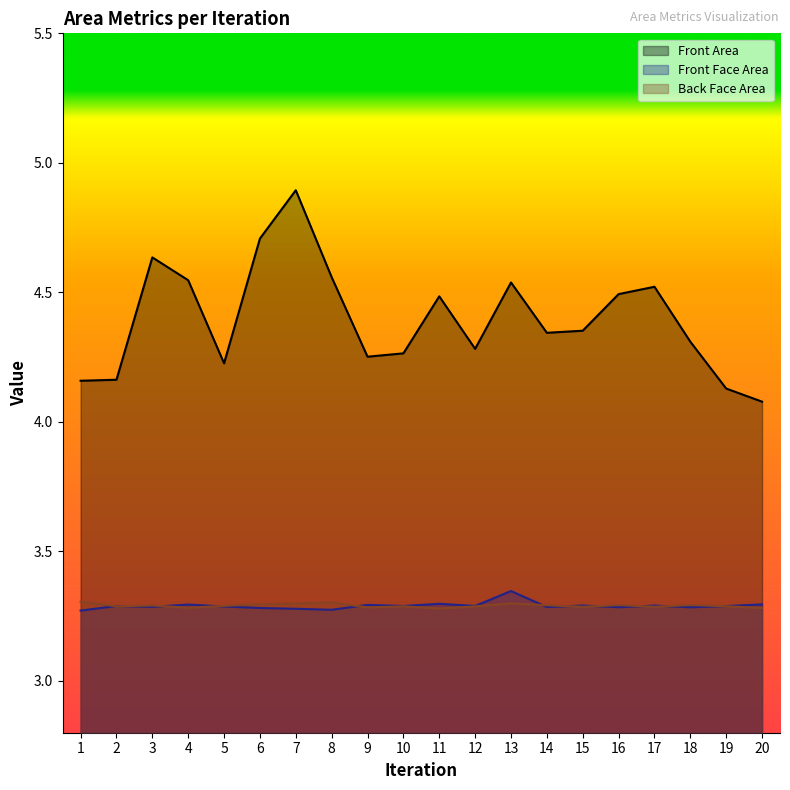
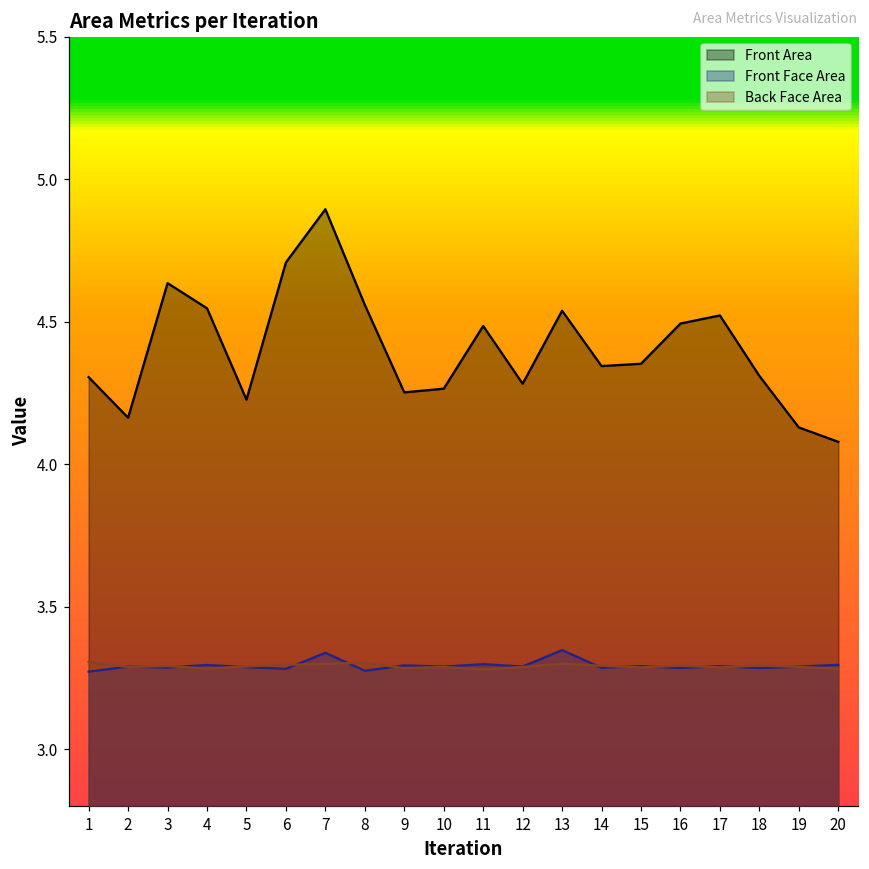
  {
    "Front Area": {
-     "1": 4.16,
+     "1": 4.30,
      "2": 4.16,
      "3": 4.64,
      "4": 4.55,
      "5": 4.23,
      "6": 4.71,
      "7": 4.89,
      "8": 4.56,
      "9": 4.25,
      "10": 4.26,
      "11": 4.48,
      "12": 4.28,
      "13": 4.54,
      "14": 4.34,
      "15": 4.35,
      "16": 4.49,
      "17": 4.52,
      "18": 4.31,
      "19": 4.13,
      "20": 4.08
    },
    "Front Face Area": {
      "1": 3.27,
      "4": 3.29,
      "6": 3.28,
-     "7": 3.28,
+     "7": 3.34,
      "8": 3.27,
      "11": 3.30,
      "13": 3.35,
      "20": 3.30
    },
    "Back Face Area": {
      "1": 3.31,
      "4": 3.28,
      "6": 3.30,
      "7": 3.30,
      "8": 3.30,
      "11": 3.28,
      "13": 3.30,
      "20": 3.28
    }
  }
